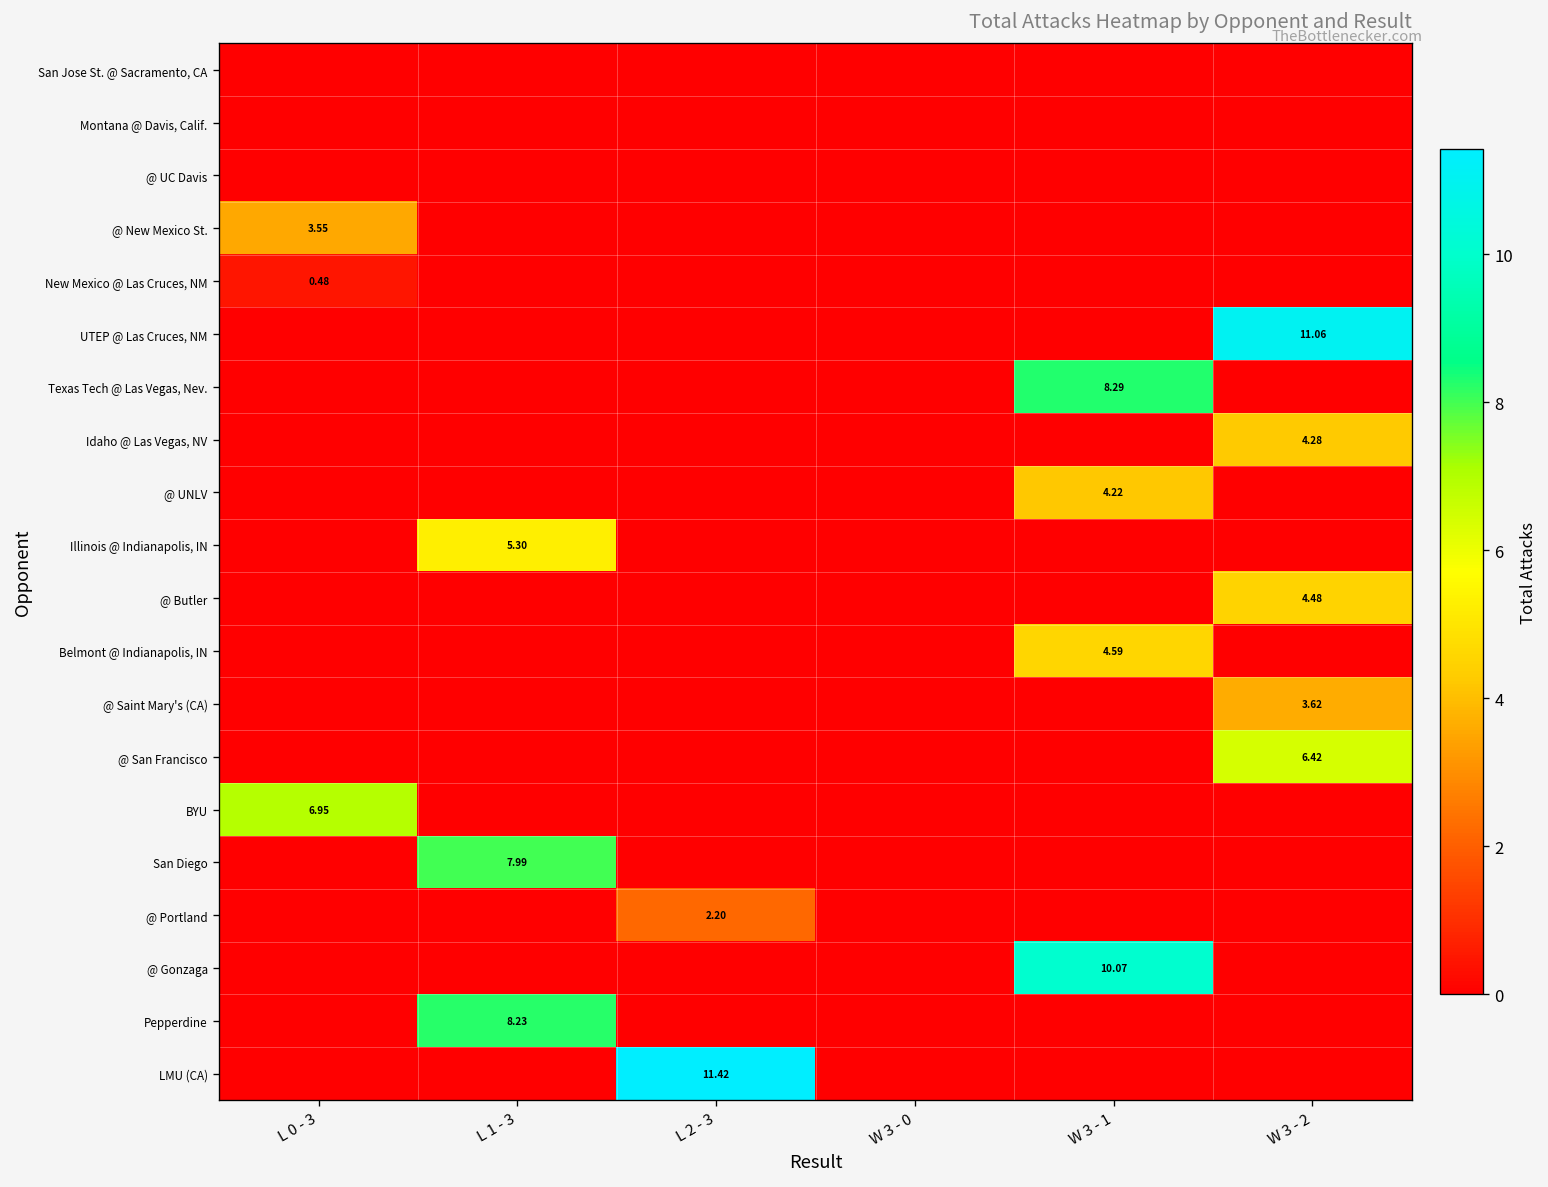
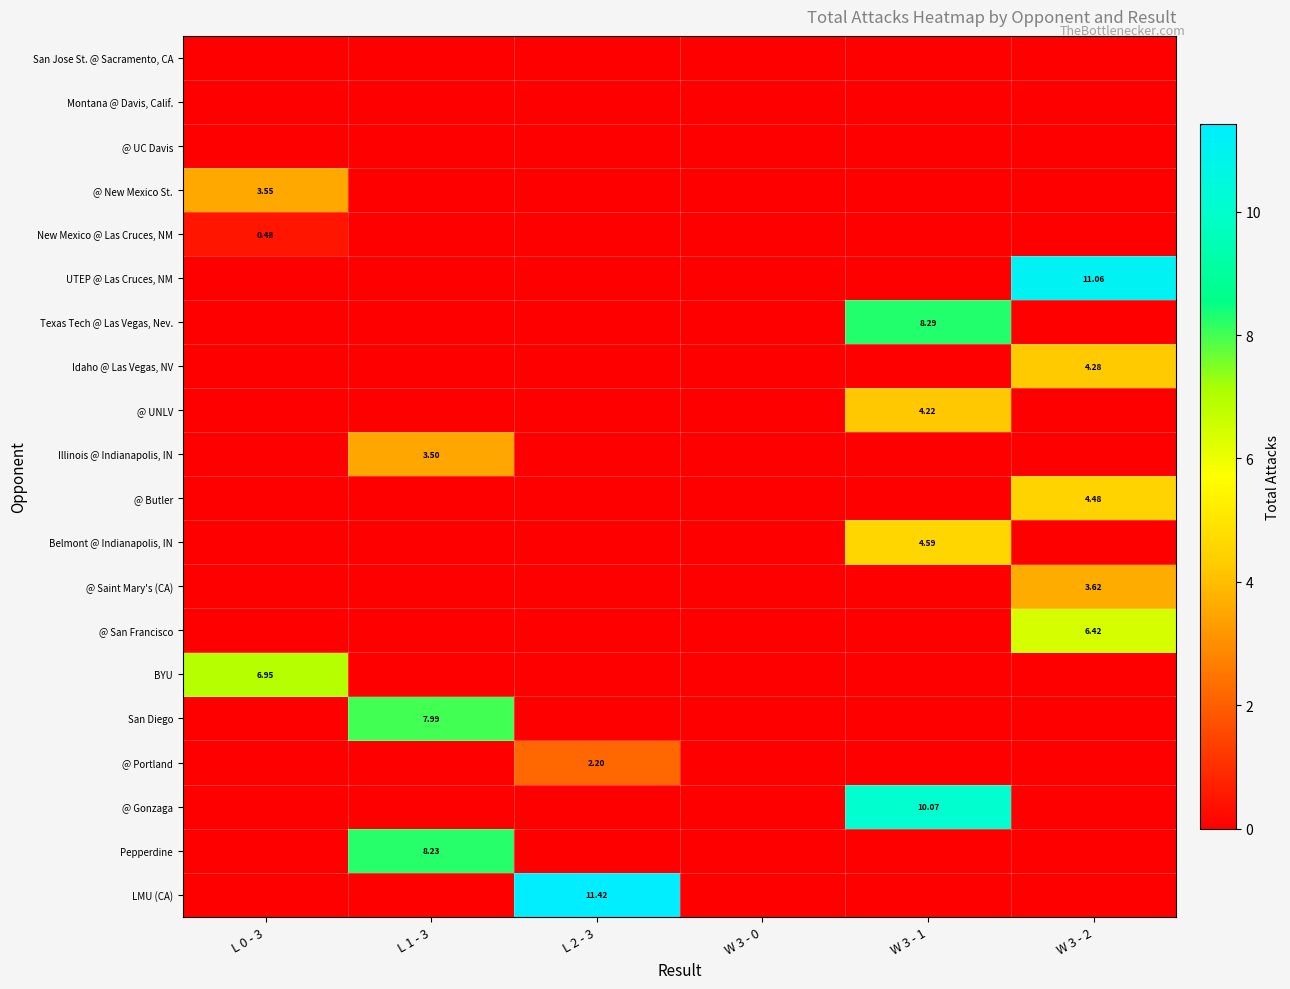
  {
    "@ New Mexico St.": {
      "L 0 - 3": 3.55
    },
    "New Mexico @ Las Cruces, NM": {
      "L 0 - 3": 0.48
    },
    "UTEP @ Las Cruces, NM": {
      "W 3 - 2": 11.06
    },
    "Texas Tech @ Las Vegas, Nev.": {
      "W 3 - 1": 8.29
    },
    "Idaho @ Las Vegas, NV": {
      "W 3 - 2": 4.28
    },
    "@ UNLV": {
      "W 3 - 1": 4.22
    },
    "Illinois @ Indianapolis, IN": {
-     "L 1 - 3": 5.30
+     "L 1 - 3": 3.50
    },
    "@ Butler": {
      "W 3 - 2": 4.48
    },
    "Belmont @ Indianapolis, IN": {
      "W 3 - 1": 4.59
    },
    "@ Saint Mary's (CA)": {
      "W 3 - 2": 3.62
    },
    "@ San Francisco": {
      "W 3 - 2": 6.42
    },
    "BYU": {
      "L 0 - 3": 6.95
    },
    "San Diego": {
      "L 1 - 3": 7.99
    },
    "@ Portland": {
      "L 2 - 3": 2.20
    },
    "@ Gonzaga": {
      "W 3 - 1": 10.07
    },
    "Pepperdine": {
      "L 1 - 3": 8.23
    },
    "LMU (CA)": {
      "L 2 - 3": 11.42
    }
  }
